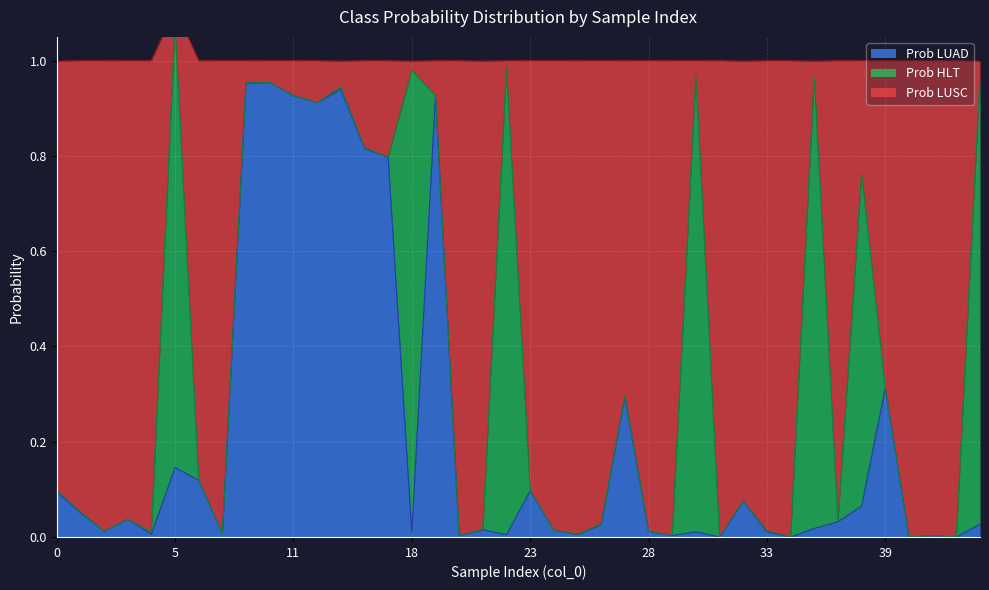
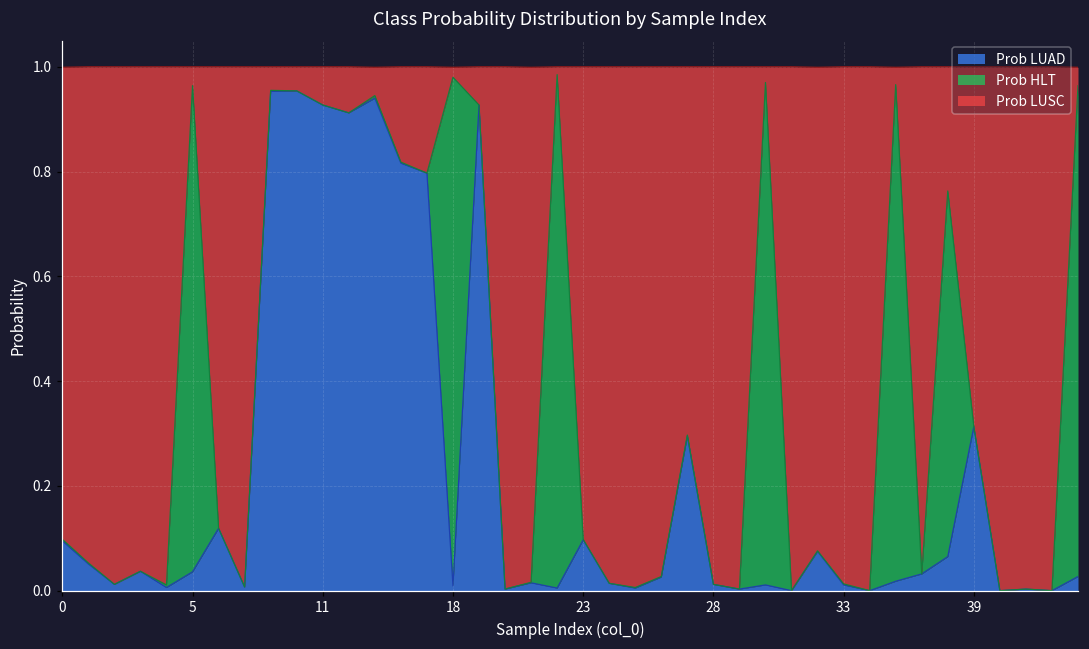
  {
    "Prob LUAD": {
-     "5": 0.15
+     "5": 0.04
    },
    "Prob LUSC": {
      "0": 0.90
    }
  }
